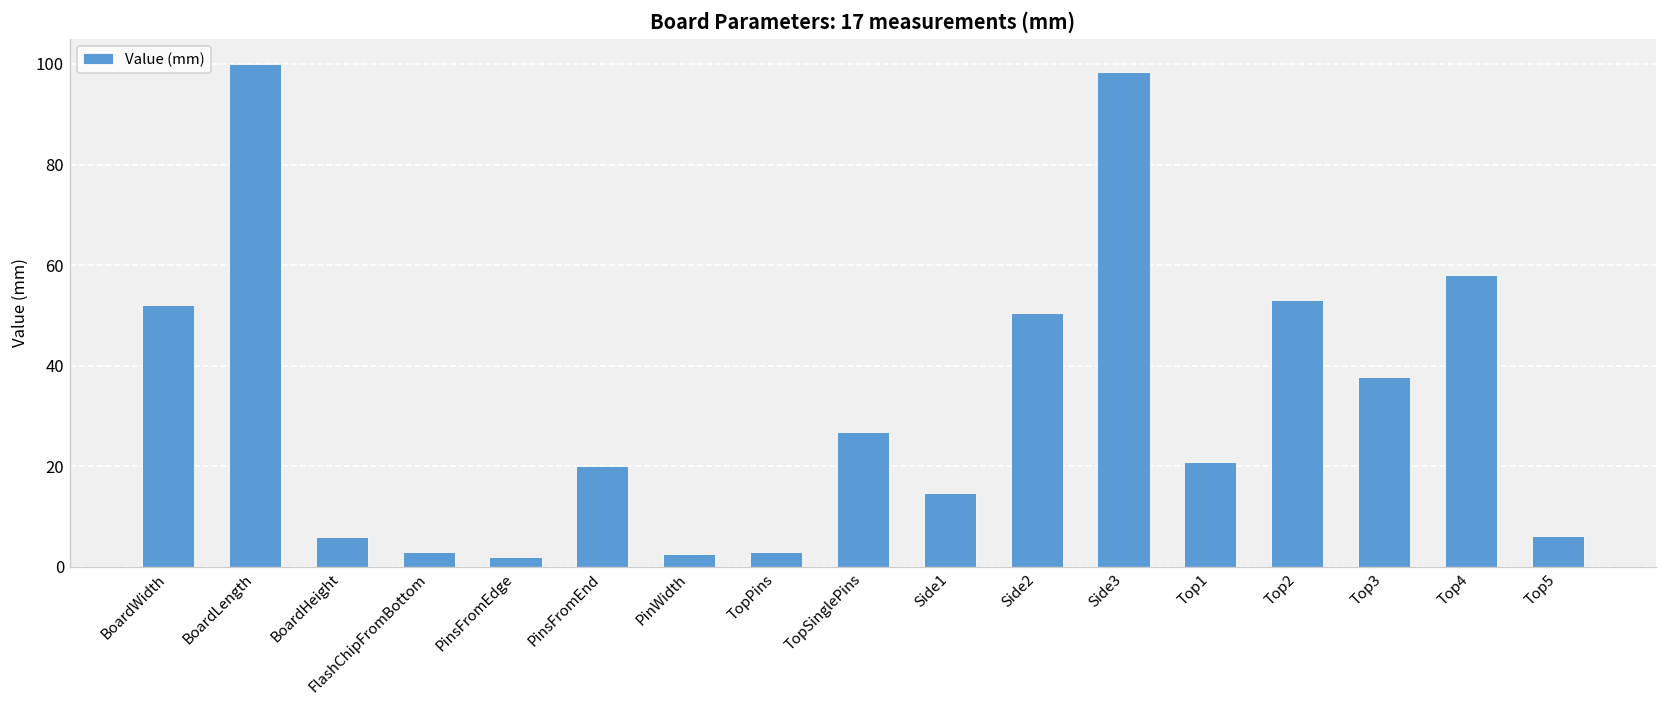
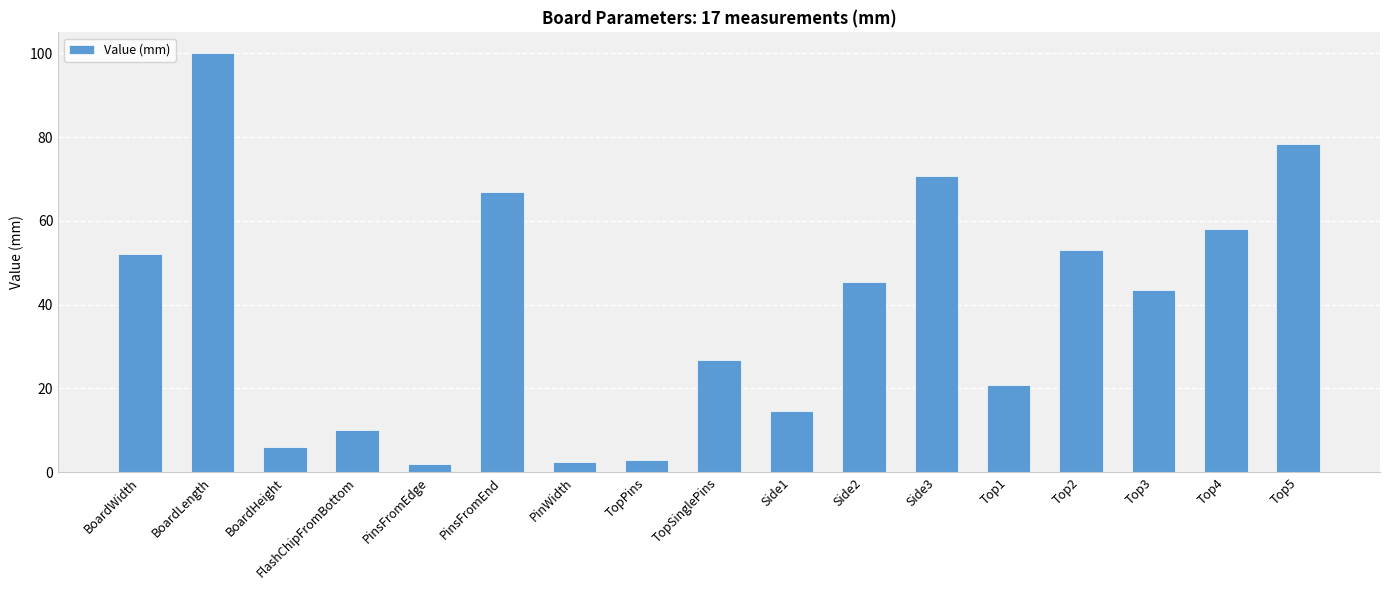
  {
    "BoardWidth": 52,
    "BoardLength": 100,
    "BoardHeight": 6,
-   "FlashChipFromBottom": 3,
+   "FlashChipFromBottom": 10,
    "PinsFromEdge": 2,
-   "PinsFromEnd": 20,
+   "PinsFromEnd": 67,
    "PinWidth": 3,
    "TopPins": 3,
    "TopSinglePins": 27,
    "Side1": 15,
-   "Side2": 50,
-   "Side3": 98,
+   "Side2": 45,
+   "Side3": 71,
    "Top1": 21,
    "Top2": 53,
-   "Top3": 38,
+   "Top3": 44,
    "Top4": 58,
-   "Top5": 6
+   "Top5": 78
  }
